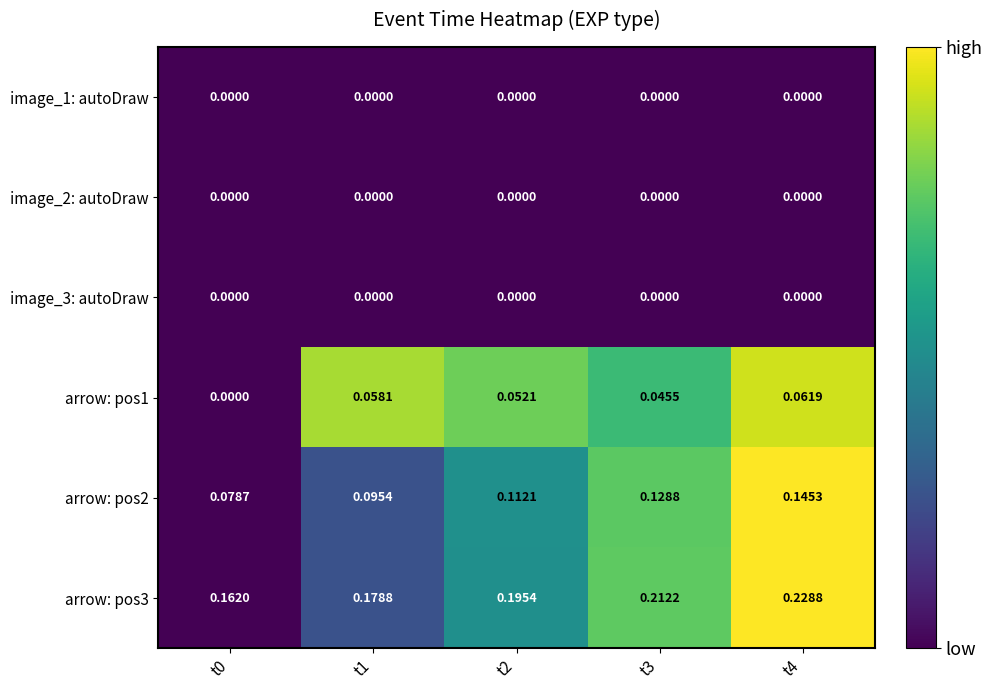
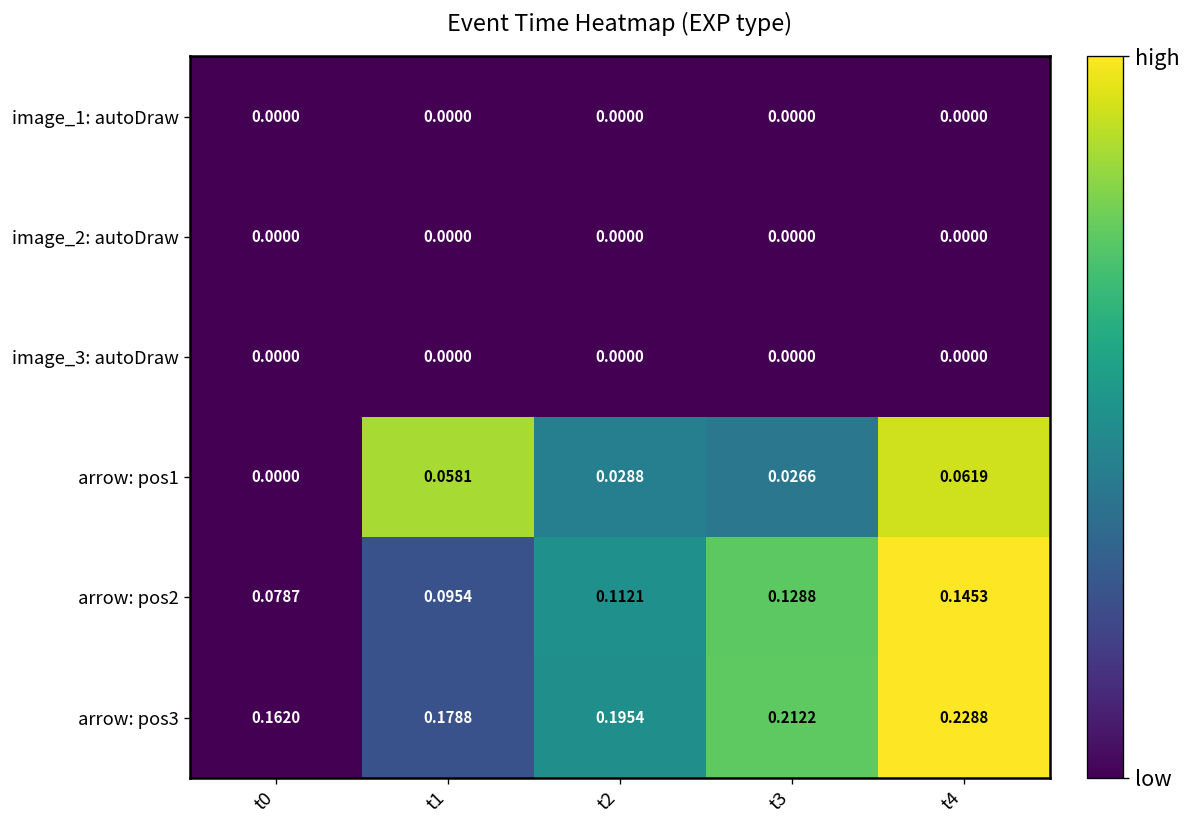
  {
    "image_1: autoDraw": {
      "t0": 0.0000,
      "t1": 0.0000,
      "t2": 0.0000,
      "t3": 0.0000,
      "t4": 0.0000
    },
    "image_2: autoDraw": {
      "t0": 0.0000,
      "t1": 0.0000,
      "t2": 0.0000,
      "t3": 0.0000,
      "t4": 0.0000
    },
    "image_3: autoDraw": {
      "t0": 0.0000,
      "t1": 0.0000,
      "t2": 0.0000,
      "t3": 0.0000,
      "t4": 0.0000
    },
    "arrow: pos1": {
      "t0": 0.0000,
      "t1": 0.0581,
-     "t2": 0.0521,
-     "t3": 0.0455,
+     "t2": 0.0288,
+     "t3": 0.0266,
      "t4": 0.0619
    },
    "arrow: pos2": {
      "t0": 0.0787,
      "t1": 0.0954,
      "t2": 0.1121,
      "t3": 0.1288,
      "t4": 0.1453
    },
    "arrow: pos3": {
      "t0": 0.1620,
      "t1": 0.1788,
      "t2": 0.1954,
      "t3": 0.2122,
      "t4": 0.2288
    }
  }
